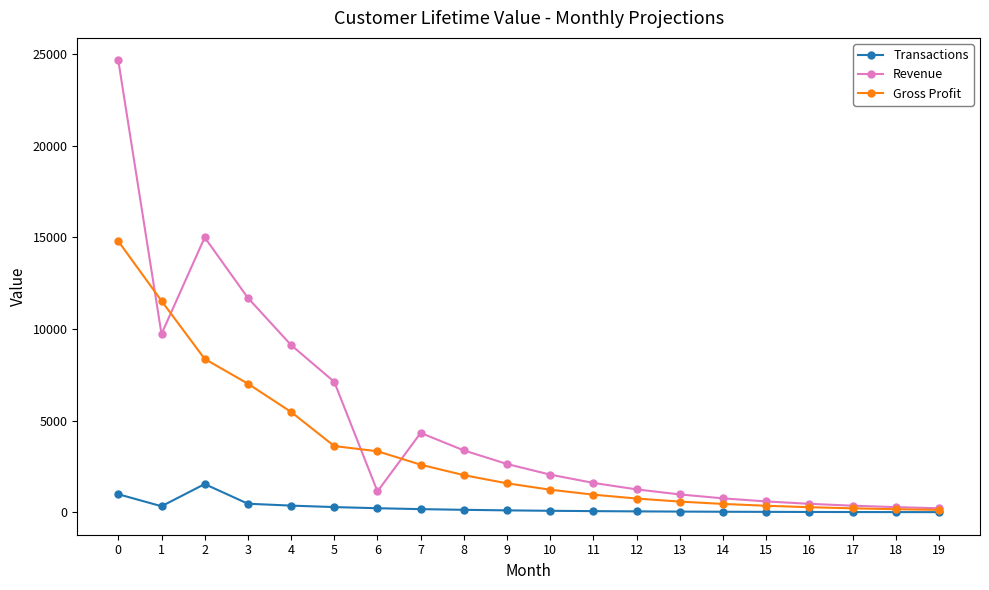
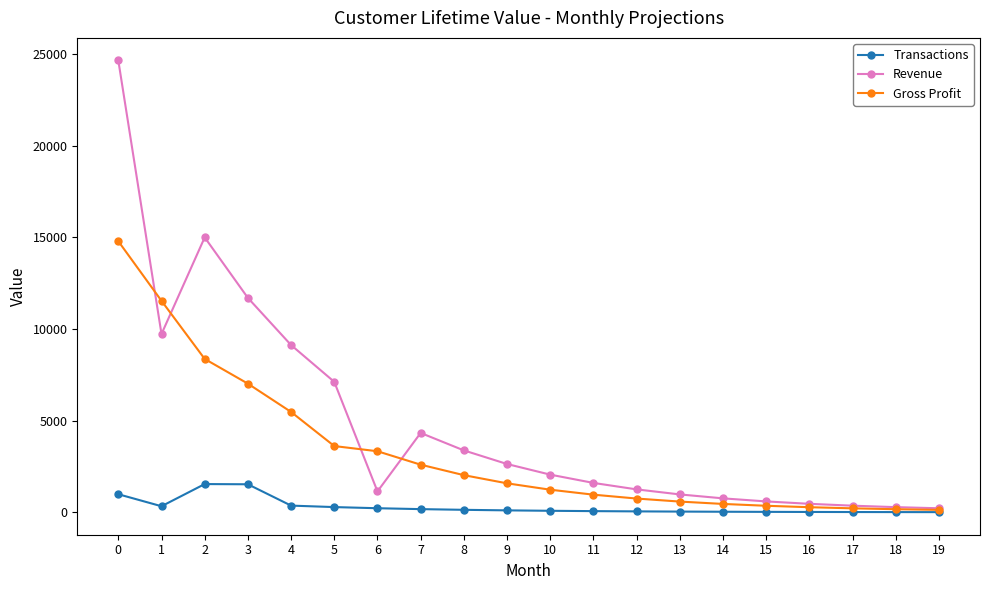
  {
    "Transactions": {
      "0": 1000,
      "1": 300,
      "2": 1500,
-     "3": 500,
+     "3": 1500,
      "4": 400,
      "5": 300,
      "6": 200,
      "7": 200,
      "8": 100,
      "9": 100,
      "10": 100,
      "11": 100,
      "12": 0,
      "13": 0,
      "14": 0,
      "15": 0,
      "16": 0,
      "17": 0,
      "18": 0
    },
    "Revenue": {
      "0": 24600,
      "1": 9700,
      "2": 15000,
      "3": 11700,
      "4": 9100,
      "5": 7100,
      "6": 1100,
      "7": 4300,
      "8": 3400,
      "9": 2600,
      "10": 2100,
      "11": 1600,
      "12": 1200,
      "13": 1000,
      "14": 800,
      "15": 600,
      "16": 500,
      "17": 400
    },
    "Gross Profit": {
      "0": 14800,
      "1": 11500,
      "2": 8400,
      "3": 7000,
      "4": 5500,
      "5": 3600,
      "6": 3300,
      "7": 2600,
      "8": 2000,
      "9": 1600,
      "10": 1200,
      "11": 1000,
      "12": 700,
      "13": 600,
      "14": 500,
      "15": 400,
      "16": 300,
      "17": 200
    }
  }
